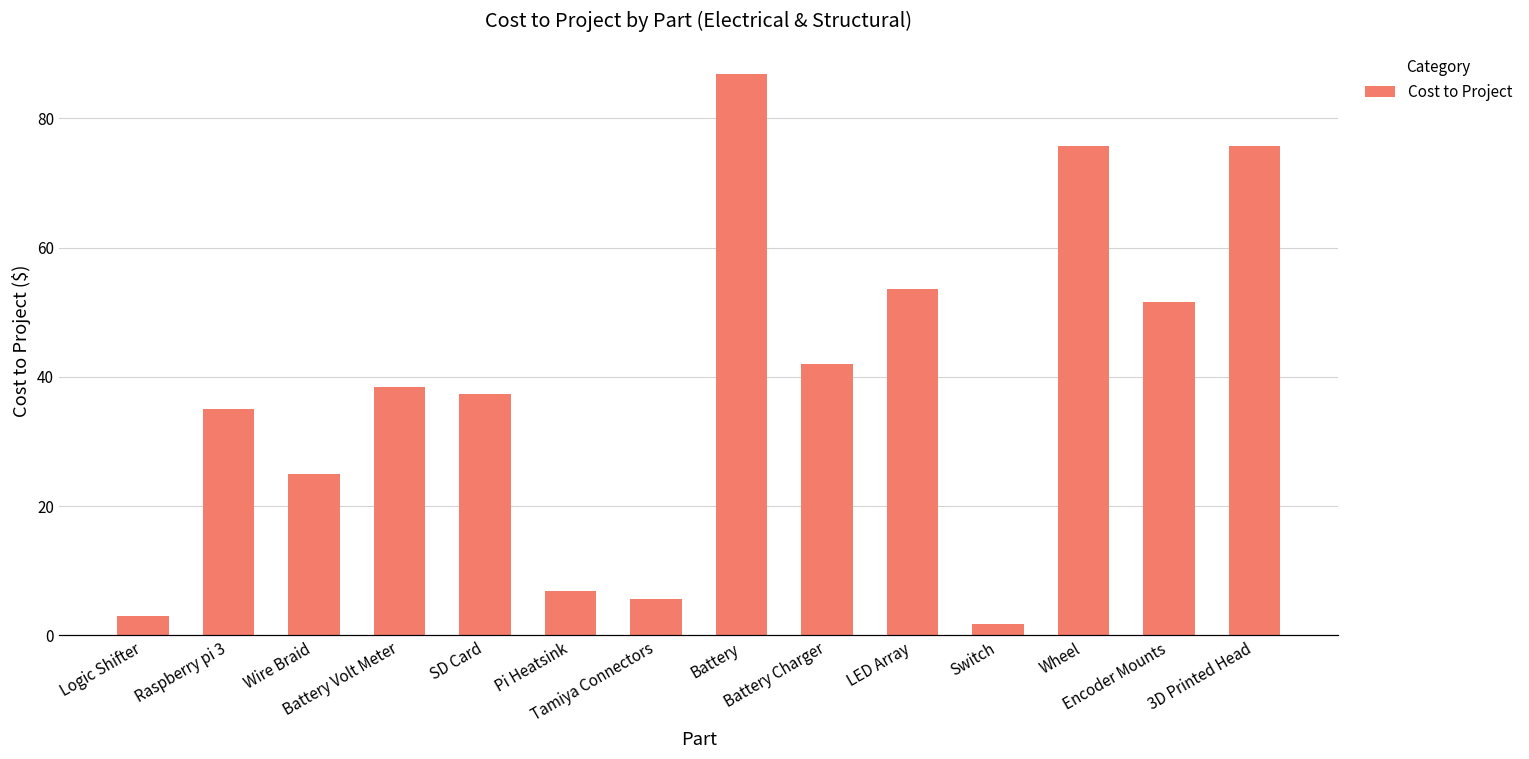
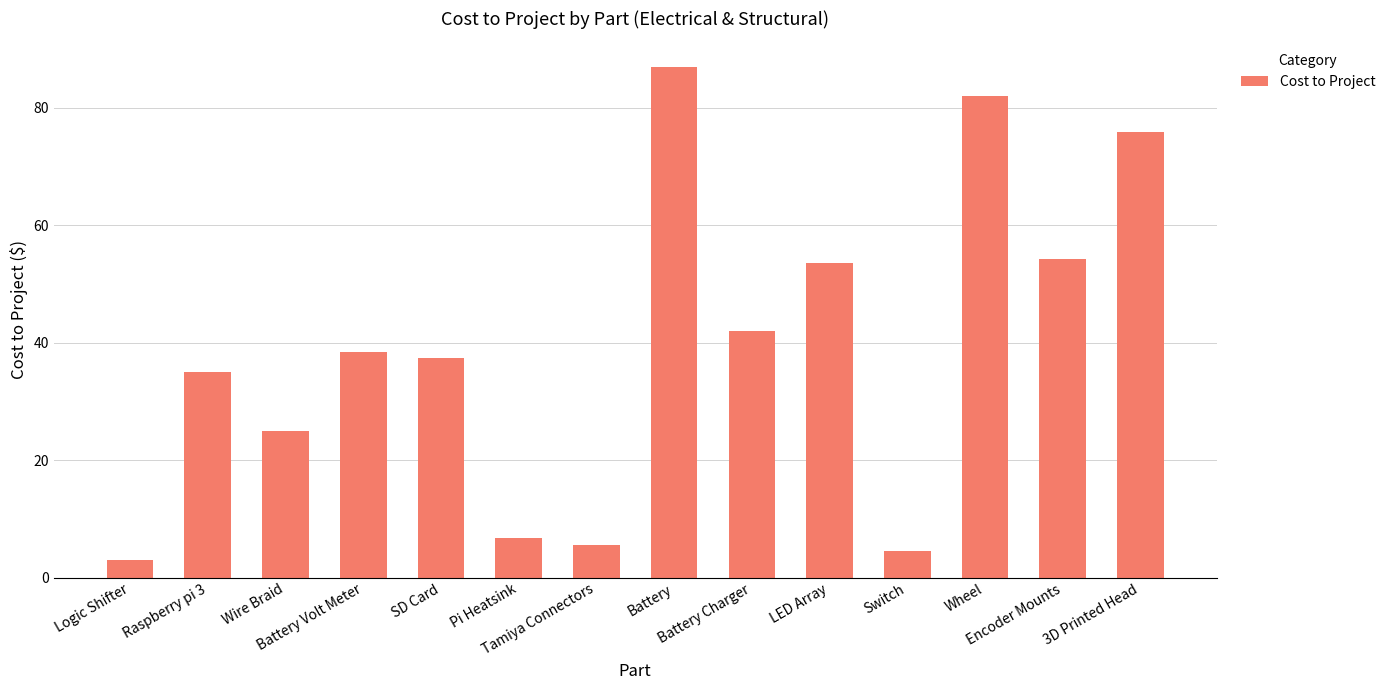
  {
    "Logic Shifter": 3,
    "Raspberry pi 3": 35,
    "Wire Braid": 25,
    "Battery Volt Meter": 38,
    "SD Card": 37,
    "Pi Heatsink": 7,
    "Tamiya Connectors": 6,
    "Battery": 87,
    "Battery Charger": 42,
    "LED Array": 54,
-   "Switch": 2,
-   "Wheel": 76,
-   "Encoder Mounts": 52,
+   "Switch": 4,
+   "Wheel": 82,
+   "Encoder Mounts": 54,
    "3D Printed Head": 76
  }
